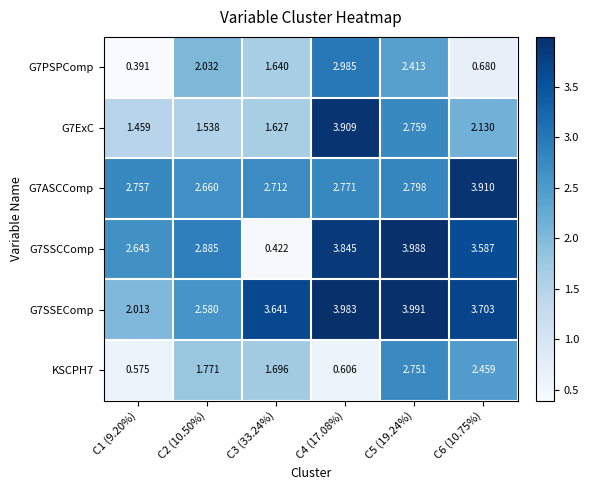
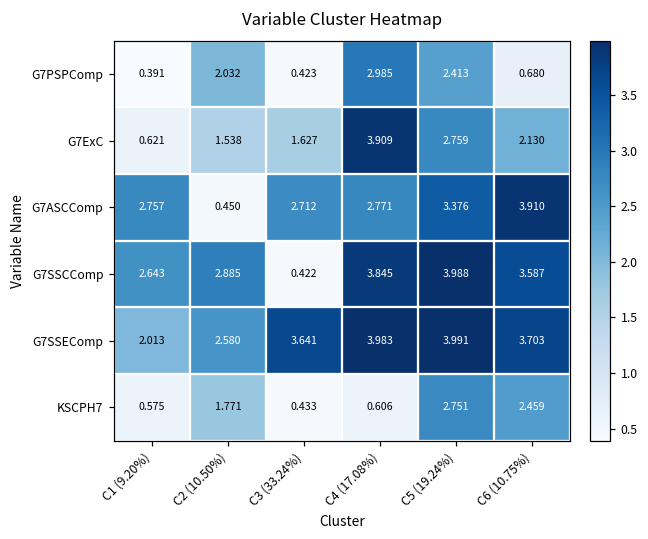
  {
    "G7PSPComp": {
      "C1 (9.20%)": 0.391,
      "C2 (10.50%)": 2.032,
-     "C3 (33.24%)": 1.640,
+     "C3 (33.24%)": 0.423,
      "C4 (17.08%)": 2.985,
      "C5 (19.24%)": 2.413,
      "C6 (10.75%)": 0.680
    },
    "G7ExC": {
-     "C1 (9.20%)": 1.459,
+     "C1 (9.20%)": 0.621,
      "C2 (10.50%)": 1.538,
      "C3 (33.24%)": 1.627,
      "C4 (17.08%)": 3.909,
      "C5 (19.24%)": 2.759,
      "C6 (10.75%)": 2.130
    },
    "G7ASCComp": {
      "C1 (9.20%)": 2.757,
-     "C2 (10.50%)": 2.660,
+     "C2 (10.50%)": 0.450,
      "C3 (33.24%)": 2.712,
      "C4 (17.08%)": 2.771,
-     "C5 (19.24%)": 2.798,
+     "C5 (19.24%)": 3.376,
      "C6 (10.75%)": 3.910
    },
    "G7SSCComp": {
      "C1 (9.20%)": 2.643,
      "C2 (10.50%)": 2.885,
      "C3 (33.24%)": 0.422,
      "C4 (17.08%)": 3.845,
      "C5 (19.24%)": 3.988,
      "C6 (10.75%)": 3.587
    },
    "G7SSEComp": {
      "C1 (9.20%)": 2.013,
      "C2 (10.50%)": 2.580,
      "C3 (33.24%)": 3.641,
      "C4 (17.08%)": 3.983,
      "C5 (19.24%)": 3.991,
      "C6 (10.75%)": 3.703
    },
    "KSCPH7": {
      "C1 (9.20%)": 0.575,
      "C2 (10.50%)": 1.771,
-     "C3 (33.24%)": 1.696,
+     "C3 (33.24%)": 0.433,
      "C4 (17.08%)": 0.606,
      "C5 (19.24%)": 2.751,
      "C6 (10.75%)": 2.459
    }
  }
